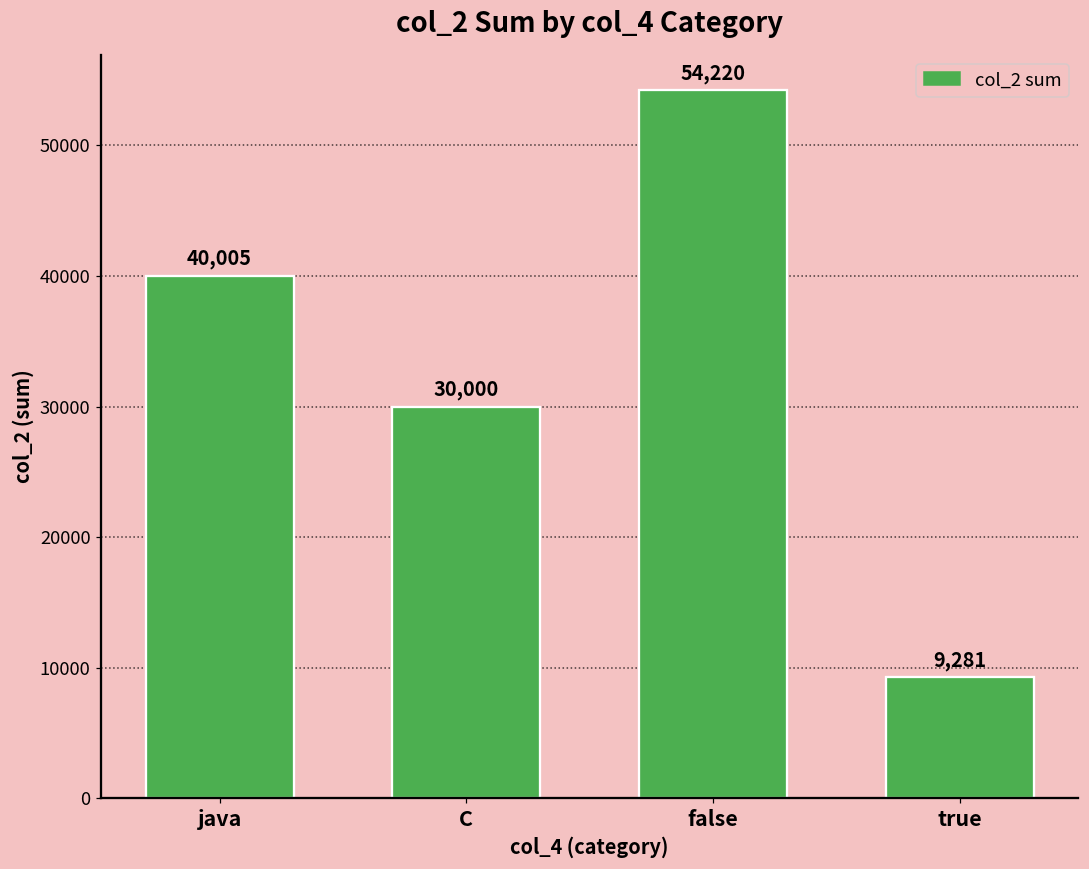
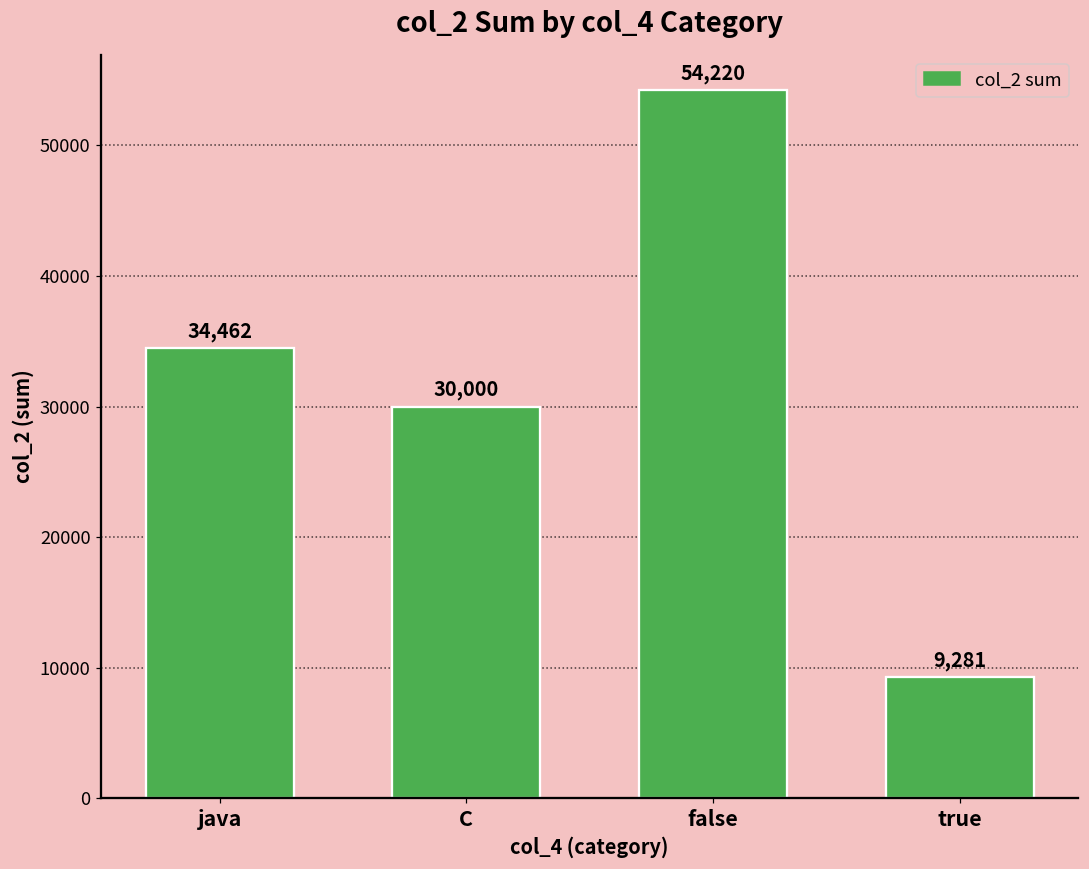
  {
-   "java": "40,005",
+   "java": "34,462",
    "C": "30,000",
    "false": "54,220",
    "true": "9,281"
  }
